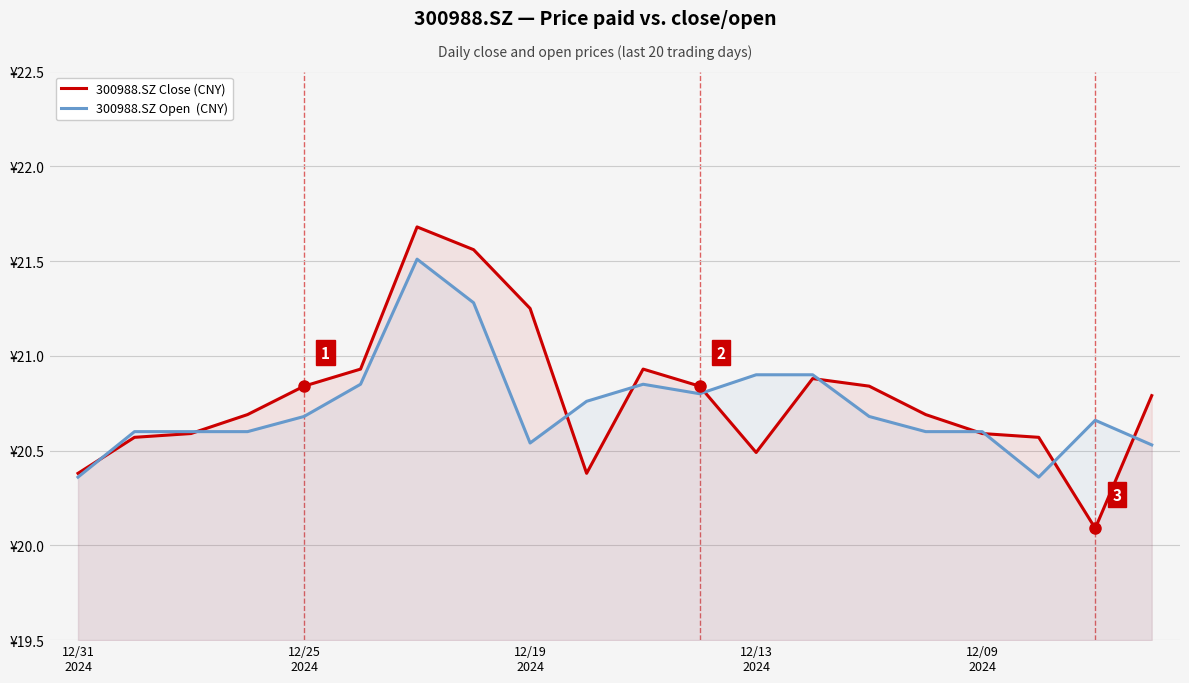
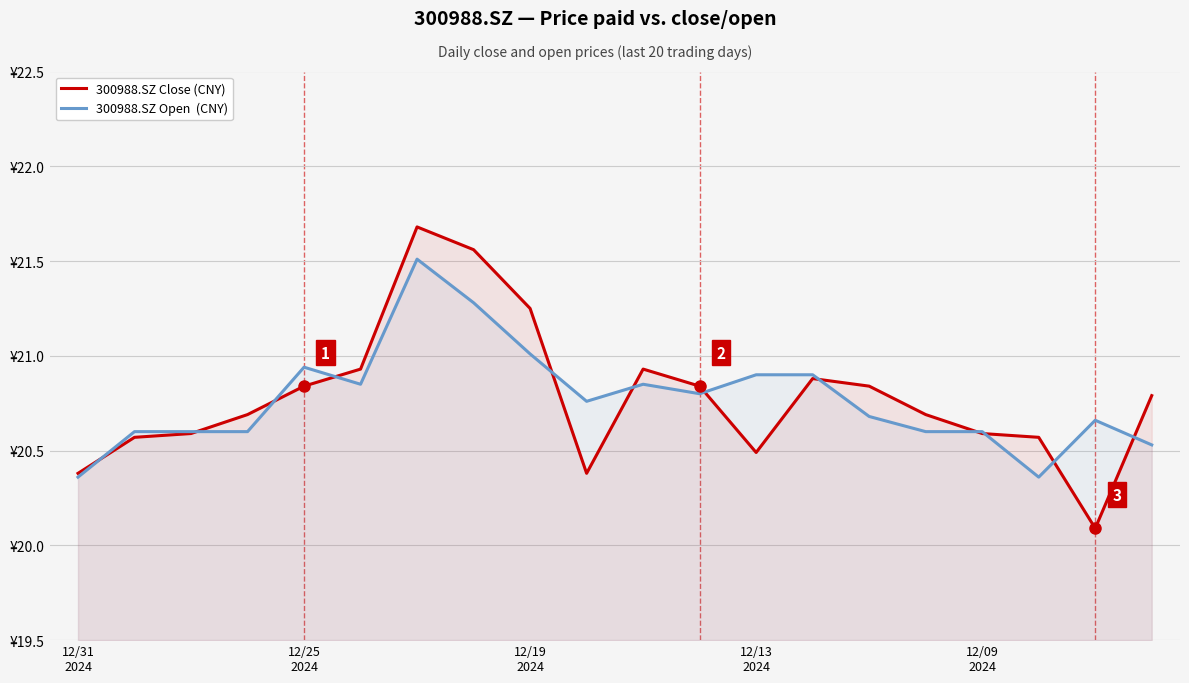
  {
    "300988.SZ Open (CNY)": {
      "12/31 2024": "¥20.36",
-     "12/25 2024": "¥20.68",
-     "12/19 2024": "¥20.54",
+     "12/25 2024": "¥20.94",
+     "12/19 2024": "¥21.01",
      "12/13 2024": "¥20.90"
    }
  }
